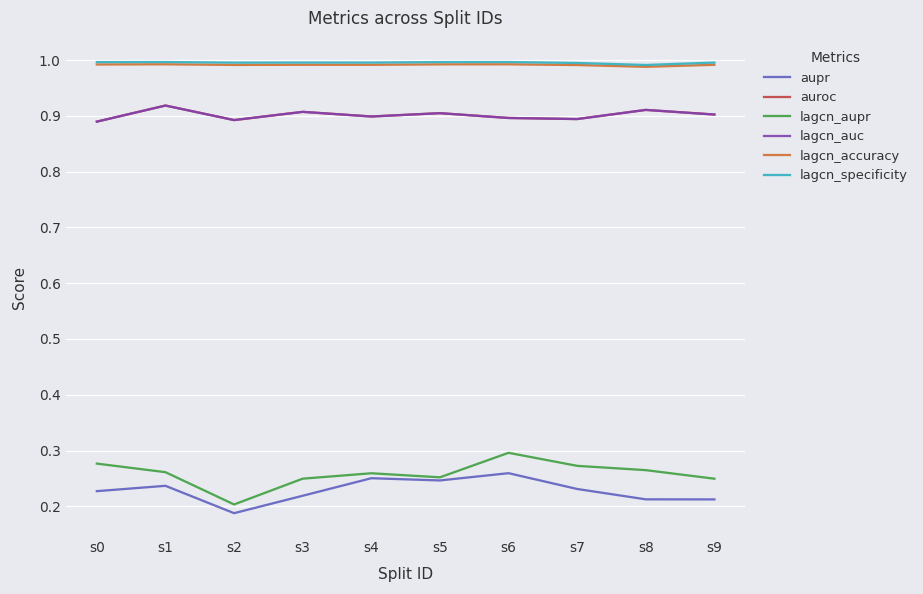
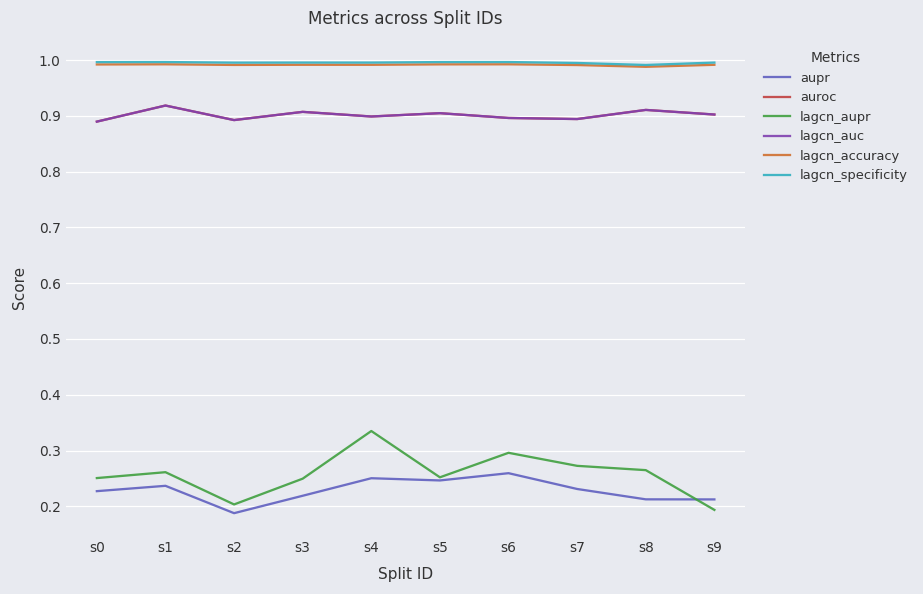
  {
    "lagcn_aupr": {
-     "s0": 0.28,
+     "s0": 0.25,
      "s1": 0.26,
      "s2": 0.20,
      "s3": 0.25,
-     "s4": 0.26,
+     "s4": 0.33,
      "s5": 0.25,
      "s6": 0.30,
      "s7": 0.27,
      "s8": 0.26,
-     "s9": 0.25
+     "s9": 0.19
    }
  }
